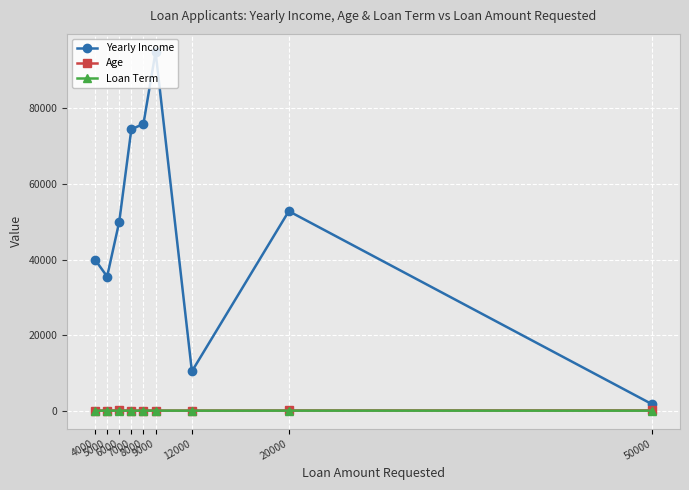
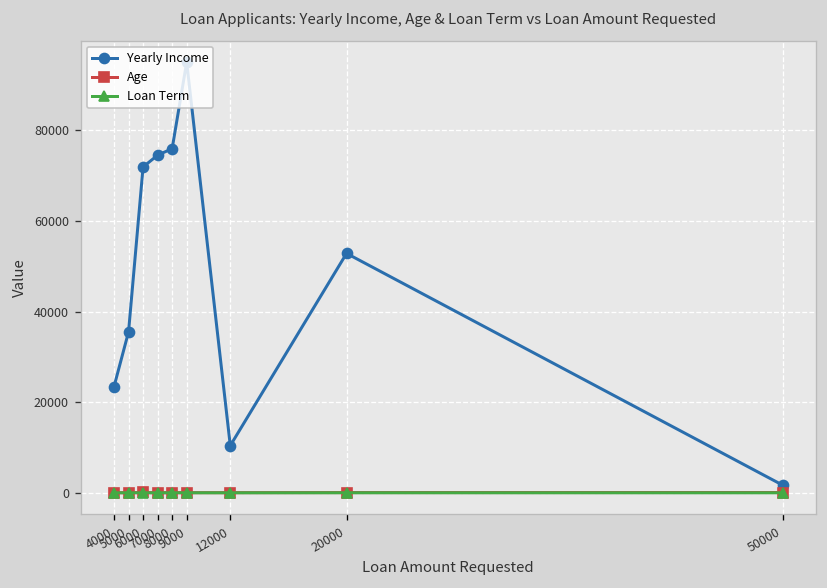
  {
    "Yearly Income": {
-     "4000": 40000,
+     "4000": 23000,
      "5000": 36000,
-     "6000": 50000,
+     "6000": 72000,
      "7000": 74000,
      "8000": 76000,
      "12000": 10000,
      "20000": 53000,
      "50000": 2000
    }
  }
